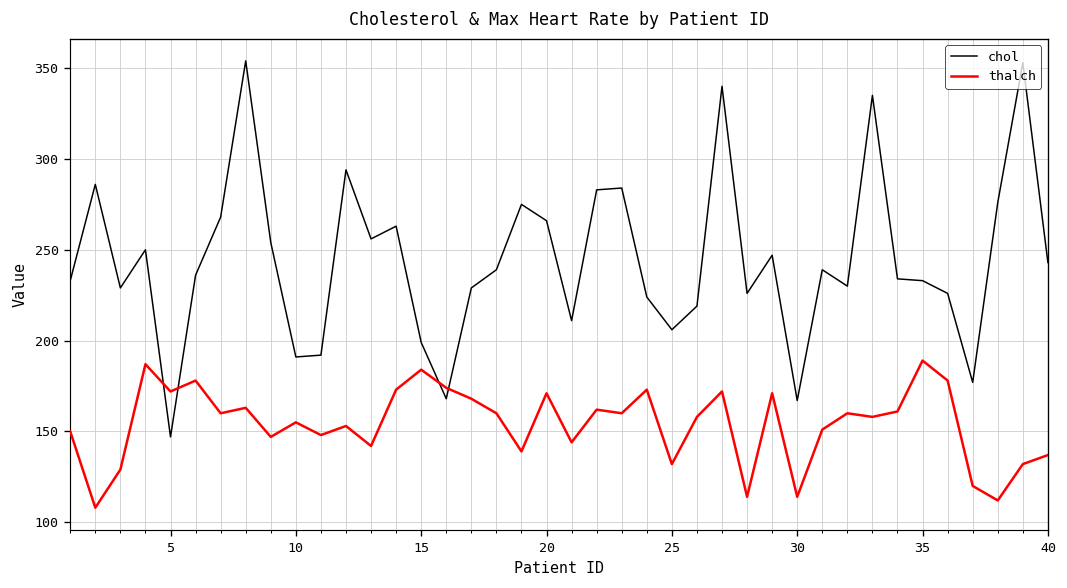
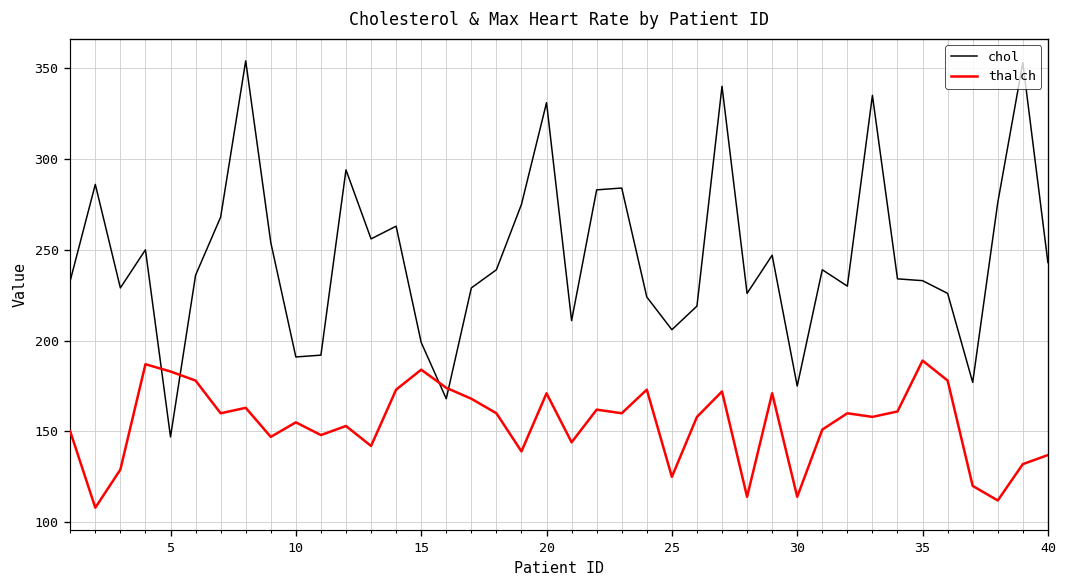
  {
    "chol": {
      "5": 147,
      "10": 191,
      "15": 199,
-     "20": 266,
+     "20": 331,
      "25": 206,
-     "30": 167,
+     "30": 175,
      "35": 233,
      "40": 243
    },
    "thalch": {
-     "5": 172,
+     "5": 183,
      "10": 155,
      "15": 184,
      "20": 171,
-     "25": 132,
+     "25": 125,
      "30": 114,
      "35": 189,
      "40": 137
    }
  }
